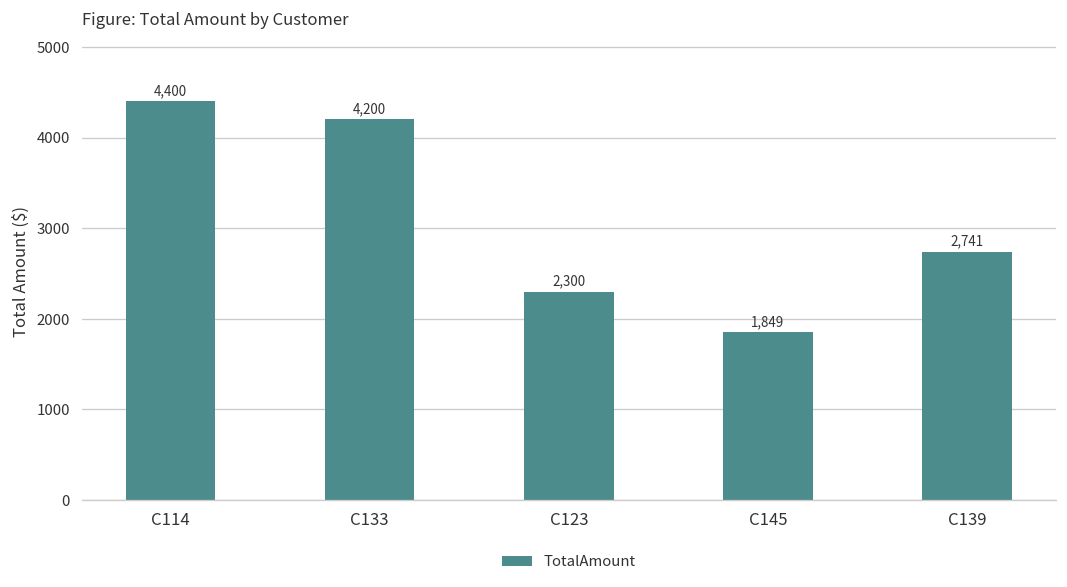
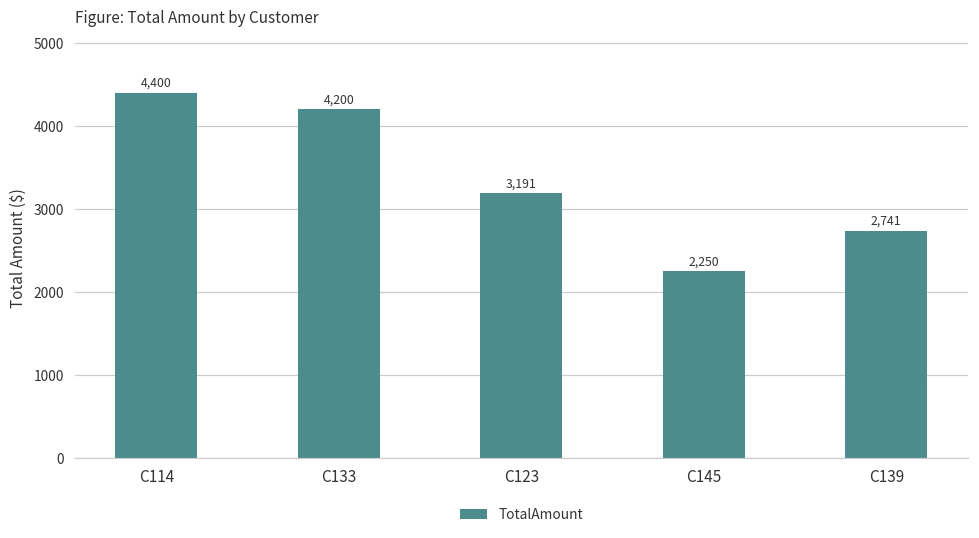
  {
    "C114": "4,400",
    "C133": "4,200",
-   "C123": "2,300",
-   "C145": "1,849",
+   "C123": "3,191",
+   "C145": "2,250",
    "C139": "2,741"
  }
